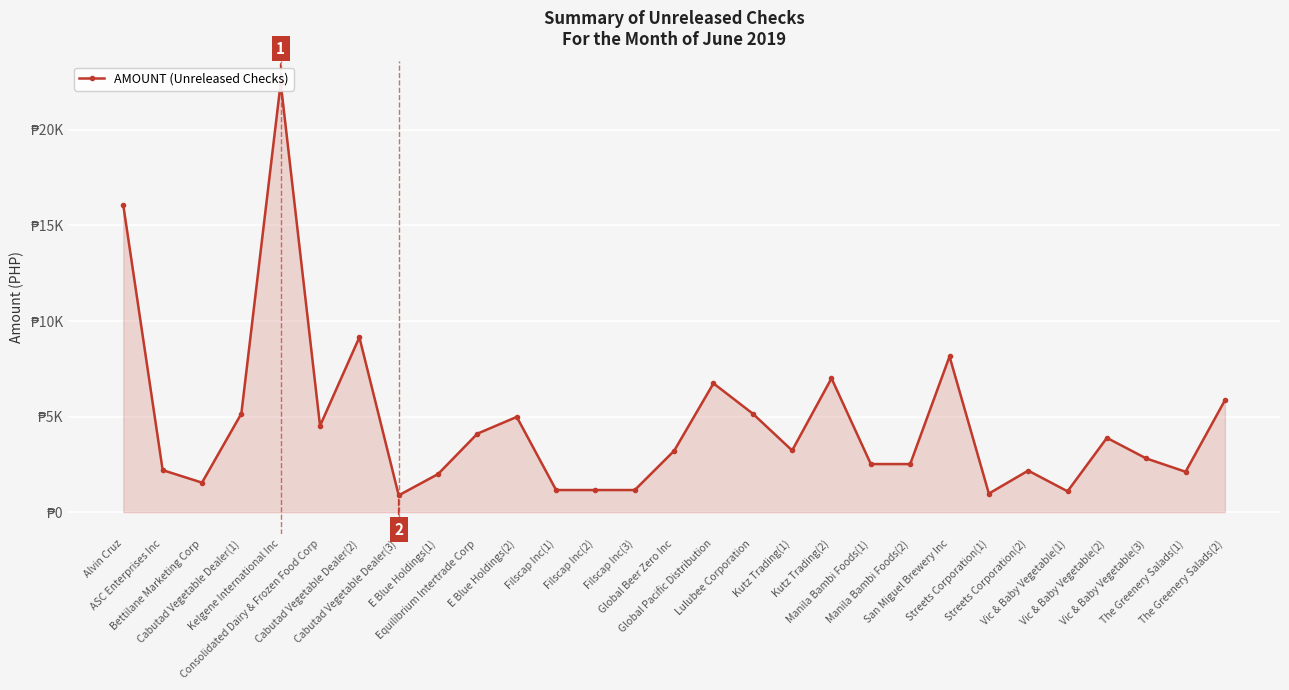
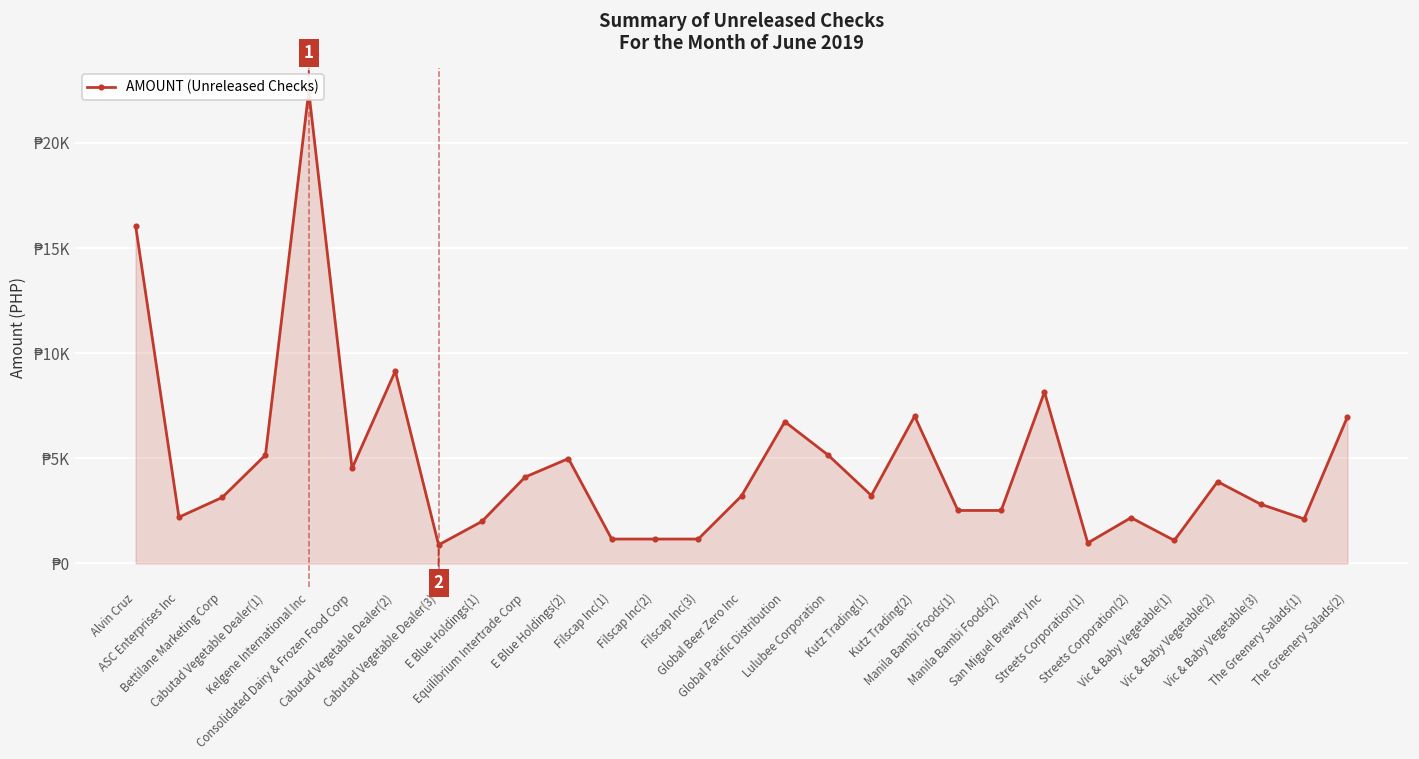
  {
    "Alvin Cruz": "₱16100",
    "ASC Enterprises Inc": "₱2200",
-   "Bettilane Marketing Corp": "₱1500",
+   "Bettilane Marketing Corp": "₱3100",
    "Cabutad Vegetable Dealer(1)": "₱5200",
    "Consolidated Dairy & Frozen Food Corp": "₱4500",
    "Cabutad Vegetable Dealer(2)": "₱9200",
    "E Blue Holdings(1)": "₱2000",
    "Equilibrium Intertrade Corp": "₱4100",
    "E Blue Holdings(2)": "₱5000",
    "Filscap Inc(1)": "₱1200",
    "Filscap Inc(2)": "₱1200",
    "Filscap Inc(3)": "₱1200",
    "Global Beer Zero Inc": "₱3200",
    "Global Pacific Distribution": "₱6700",
    "Lulubee Corporation": "₱5200",
    "Kutz Trading(1)": "₱3200",
    "Kutz Trading(2)": "₱7000",
    "Manila Bambi Foods(1)": "₱2500",
    "Manila Bambi Foods(2)": "₱2500",
    "San Miguel Brewery Inc": "₱8100",
    "Streets Corporation(1)": "₱1000",
    "Streets Corporation(2)": "₱2200",
    "Vic & Baby Vegetable(1)": "₱1100",
    "Vic & Baby Vegetable(2)": "₱3900",
    "Vic & Baby Vegetable(3)": "₱2800",
    "The Greenery Salads(1)": "₱2100",
-   "The Greenery Salads(2)": "₱5900"
+   "The Greenery Salads(2)": "₱7000"
  }
